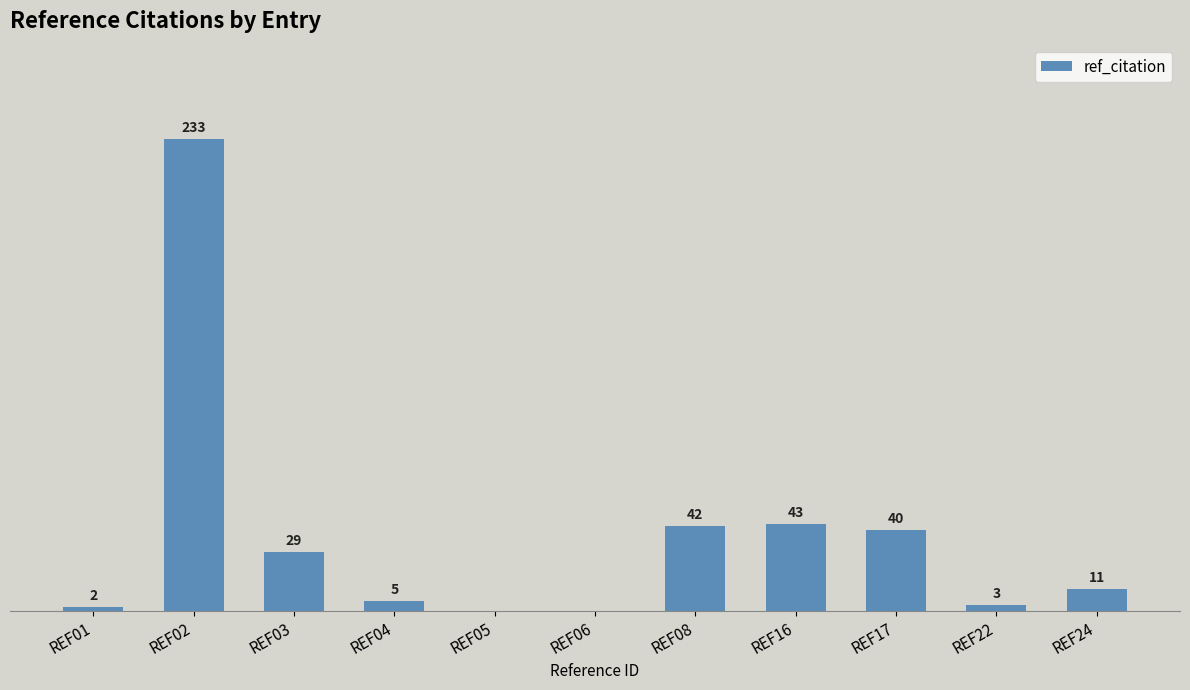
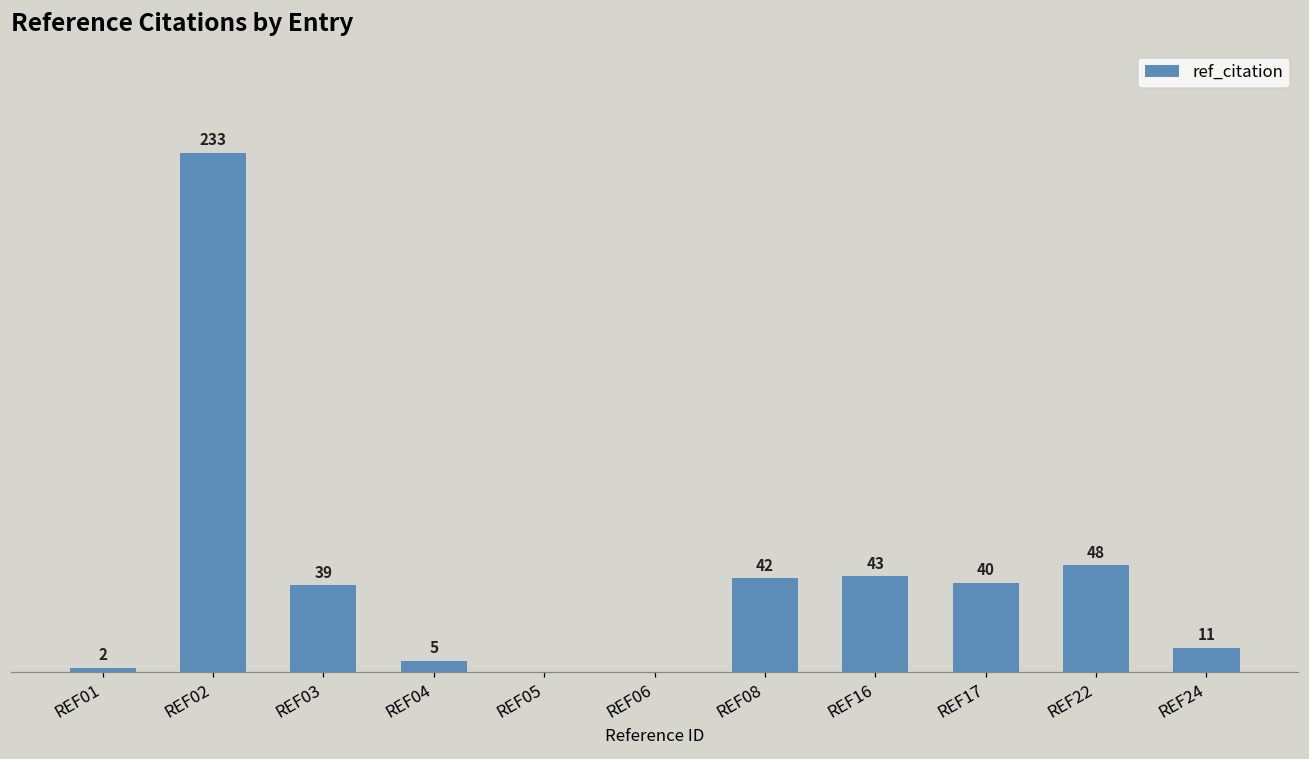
  {
    "REF01": 2,
    "REF02": 233,
-   "REF03": 29,
+   "REF03": 39,
    "REF04": 5,
    "REF08": 42,
    "REF16": 43,
    "REF17": 40,
-   "REF22": 3,
+   "REF22": 48,
    "REF24": 11
  }
